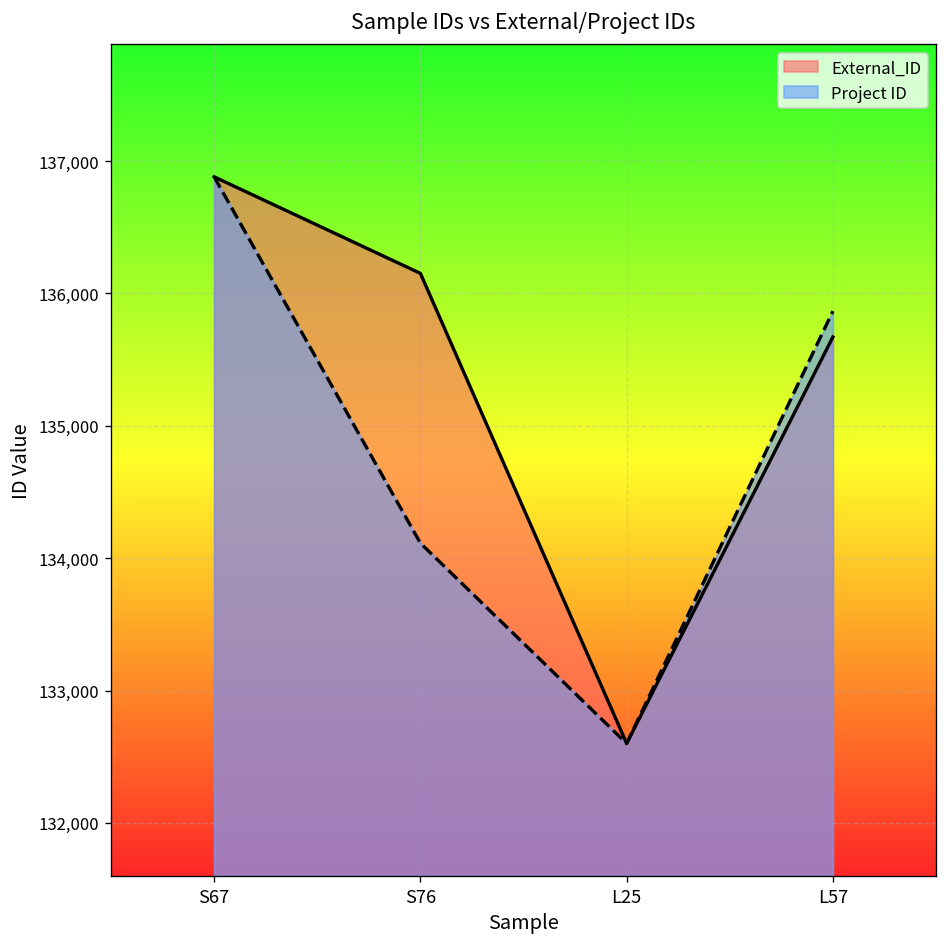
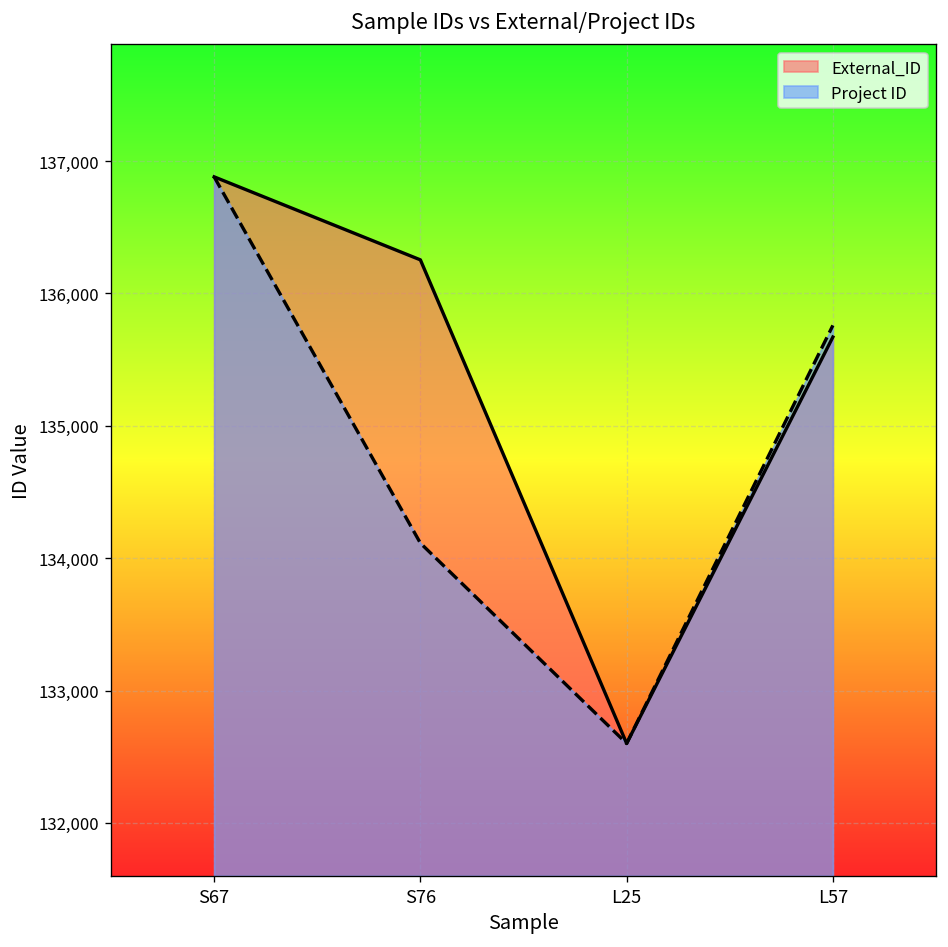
  {
    "External_ID": {
-     "S76": "136,150",
+     "S76": "136,250",
      "L57": "135,670"
    },
    "Project ID": {
      "S76": "134,110",
-     "L57": "135,870"
+     "L57": "135,760"
    }
  }
